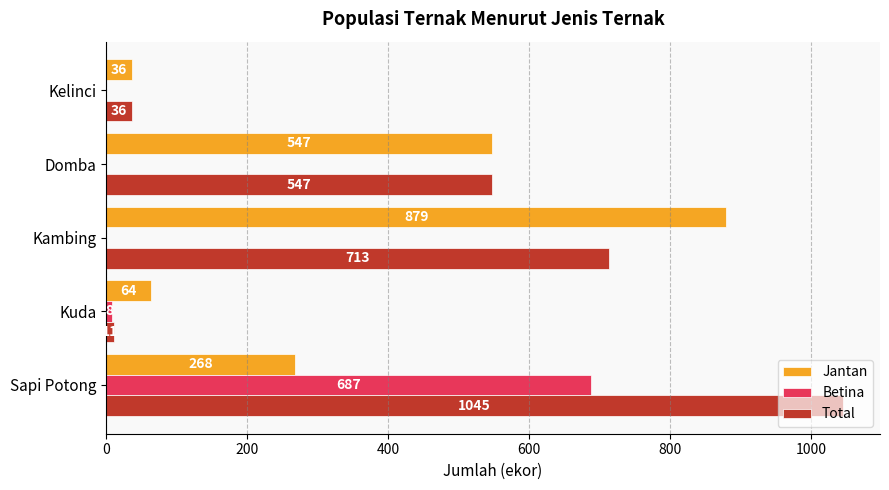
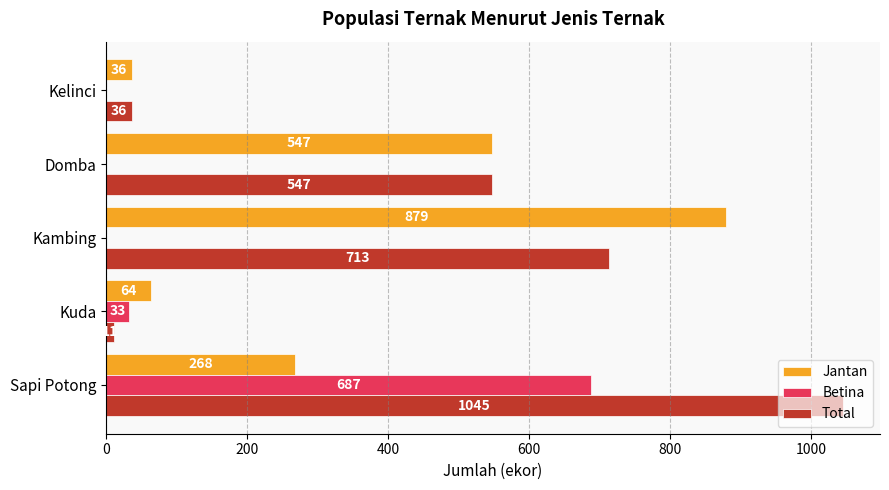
  {
    "Jantan": {
      "Kelinci": 36,
      "Domba": 547,
      "Kambing": 879,
      "Kuda": 64,
      "Sapi Potong": 268
    },
    "Betina": {
-     "Kuda": 8,
+     "Kuda": 33,
      "Sapi Potong": 687
    },
    "Total": {
      "Kelinci": 36,
      "Domba": 547,
      "Kambing": 713
    }
  }
